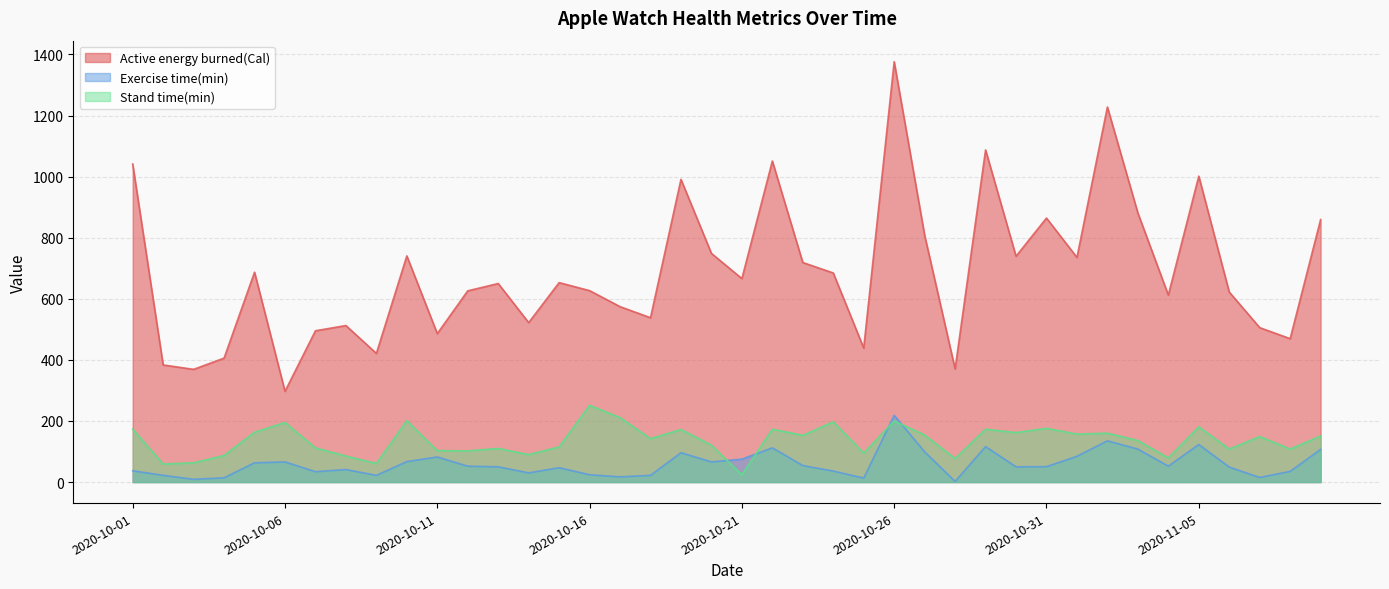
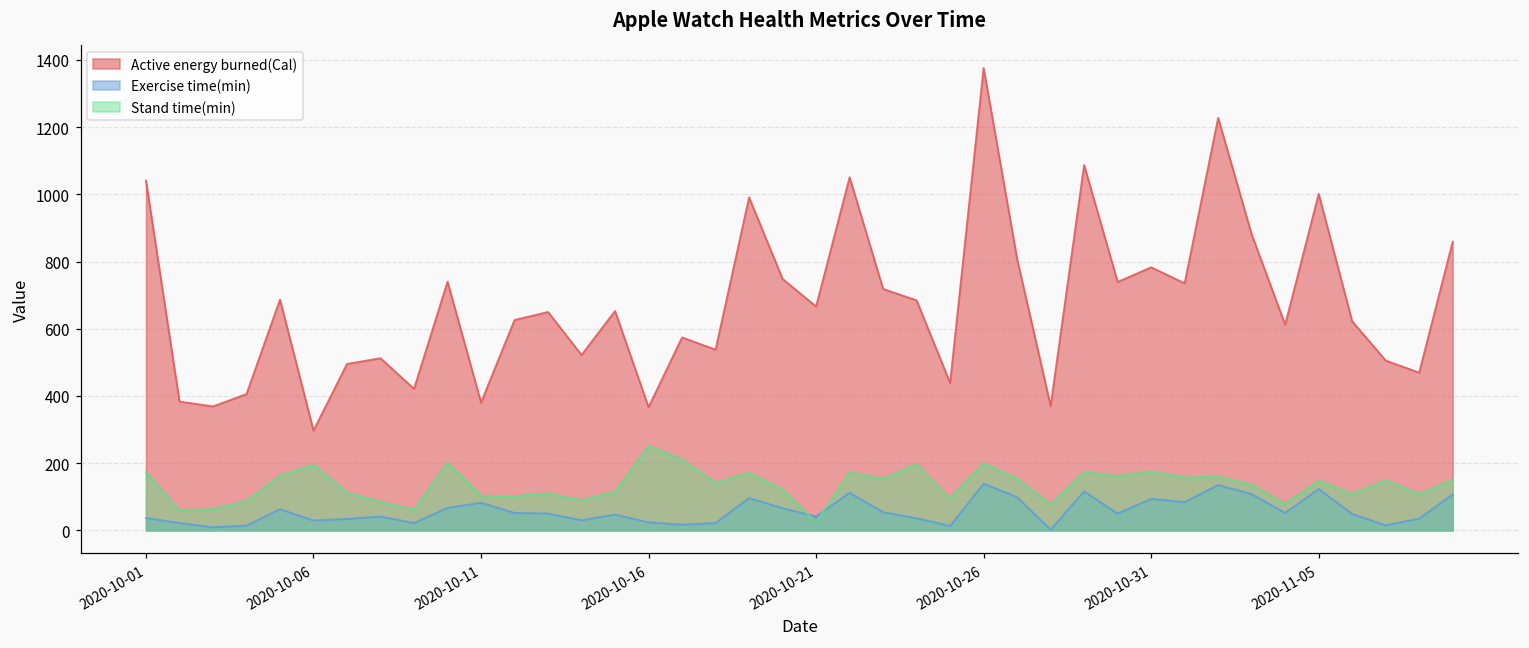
  {
    "Active energy burned(Cal)": {
      "2020-10-01": 1040,
      "2020-10-06": 300,
-     "2020-10-11": 490,
-     "2020-10-16": 630,
+     "2020-10-11": 380,
+     "2020-10-16": 370,
      "2020-10-21": 670,
      "2020-10-26": 1380,
-     "2020-10-31": 860,
+     "2020-10-31": 780,
      "2020-11-05": 1000
    },
    "Exercise time(min)": {
      "2020-10-01": 40,
-     "2020-10-06": 70,
+     "2020-10-06": 30,
      "2020-10-11": 80,
      "2020-10-16": 20,
-     "2020-10-21": 80,
-     "2020-10-26": 220,
-     "2020-10-31": 50,
+     "2020-10-21": 40,
+     "2020-10-26": 140,
+     "2020-10-31": 90,
      "2020-11-05": 120
    },
    "Stand time(min)": {
      "2020-10-01": 170,
      "2020-10-06": 200,
      "2020-10-11": 100,
      "2020-10-16": 250,
      "2020-10-21": 20,
      "2020-10-26": 200,
      "2020-10-31": 180,
-     "2020-11-05": 180
+     "2020-11-05": 150
    }
  }
